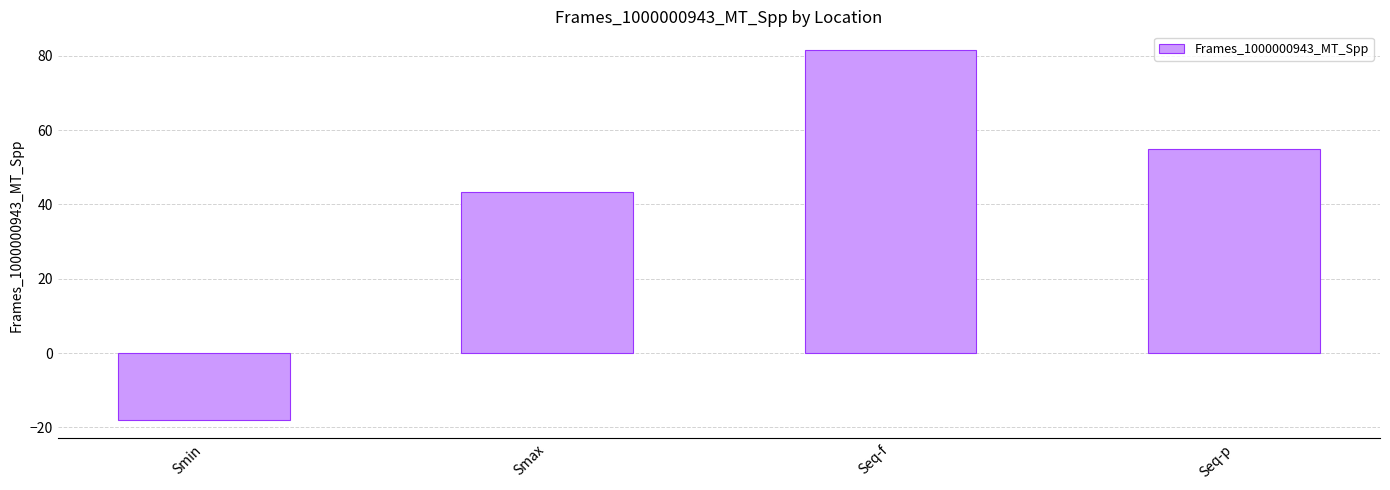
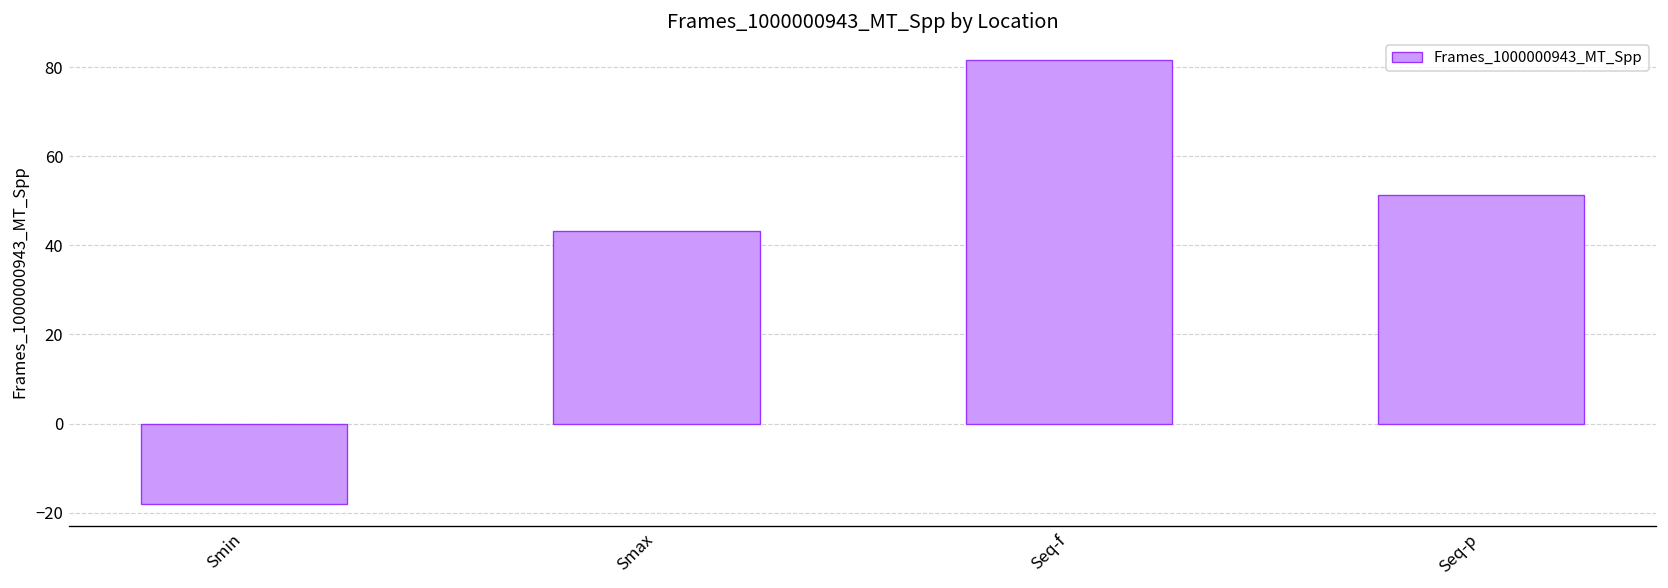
  {
    "Smin": -18,
    "Smax": 43,
    "Seq-f": 82,
-   "Seq-p": 55
+   "Seq-p": 51
  }
